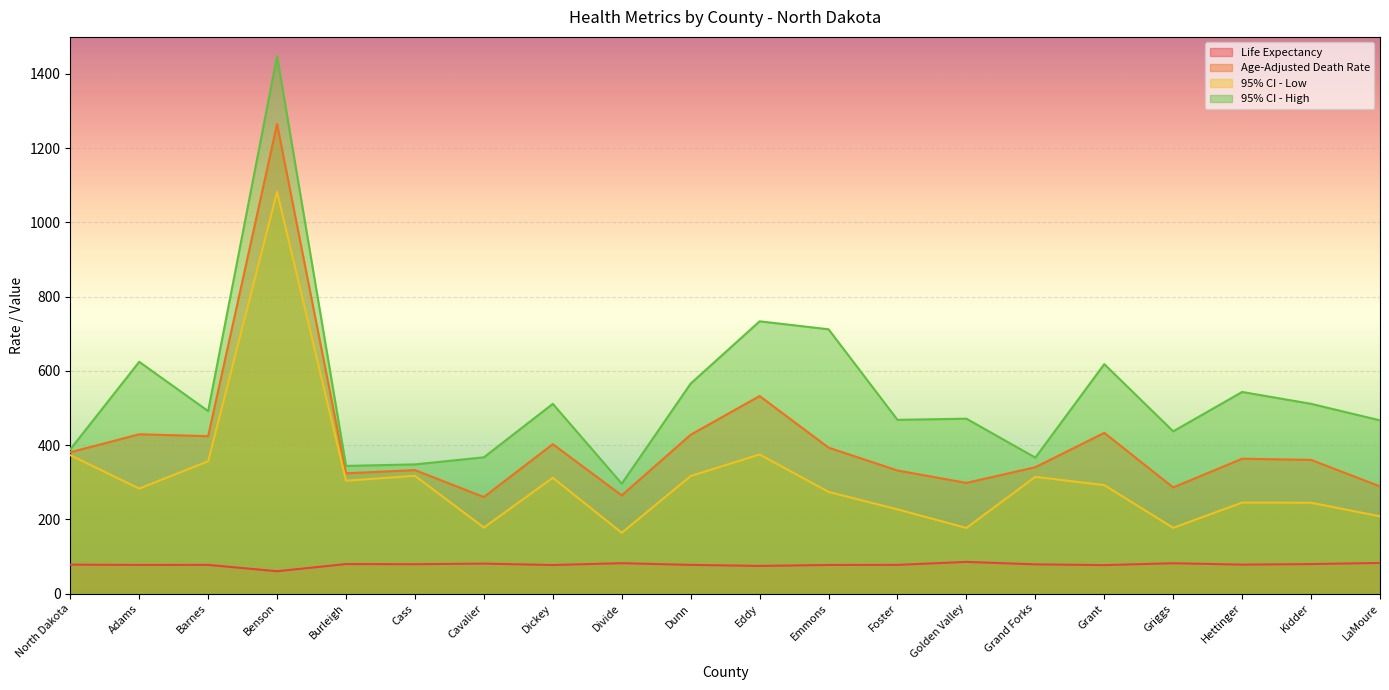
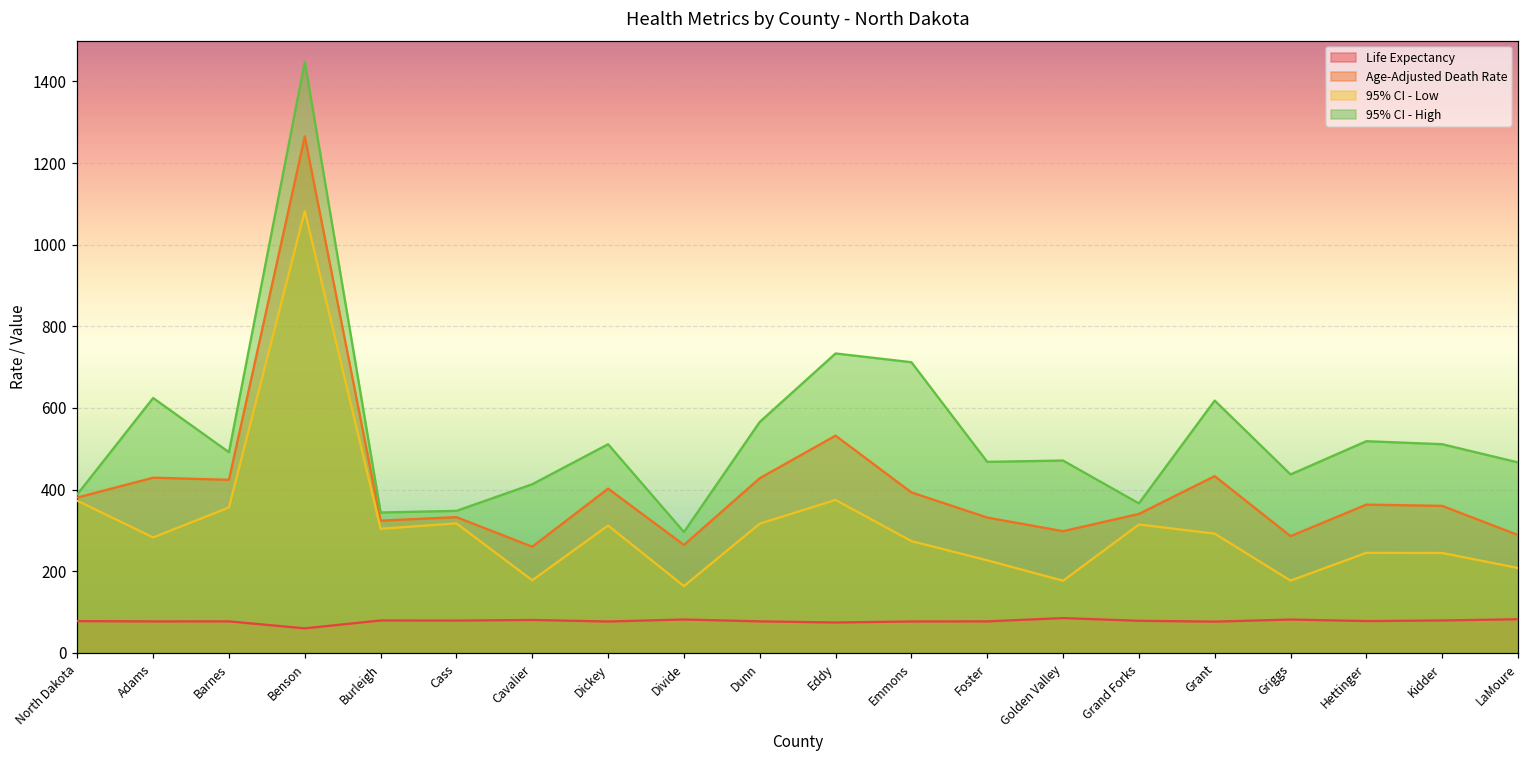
  {
    "95% CI - High": {
      "North Dakota": 390,
      "Adams": 620,
      "Barnes": 490,
      "Benson": 1450,
      "Burleigh": 340,
      "Cass": 350,
-     "Cavalier": 370,
+     "Cavalier": 410,
      "Dickey": 510,
      "Divide": 300,
      "Dunn": 570,
      "Eddy": 730,
      "Emmons": 710,
      "Foster": 470,
      "Golden Valley": 470,
      "Grand Forks": 370,
      "Grant": 620,
      "Griggs": 440,
-     "Hettinger": 540,
+     "Hettinger": 520,
      "Kidder": 510,
      "LaMoure": 470
    }
  }
